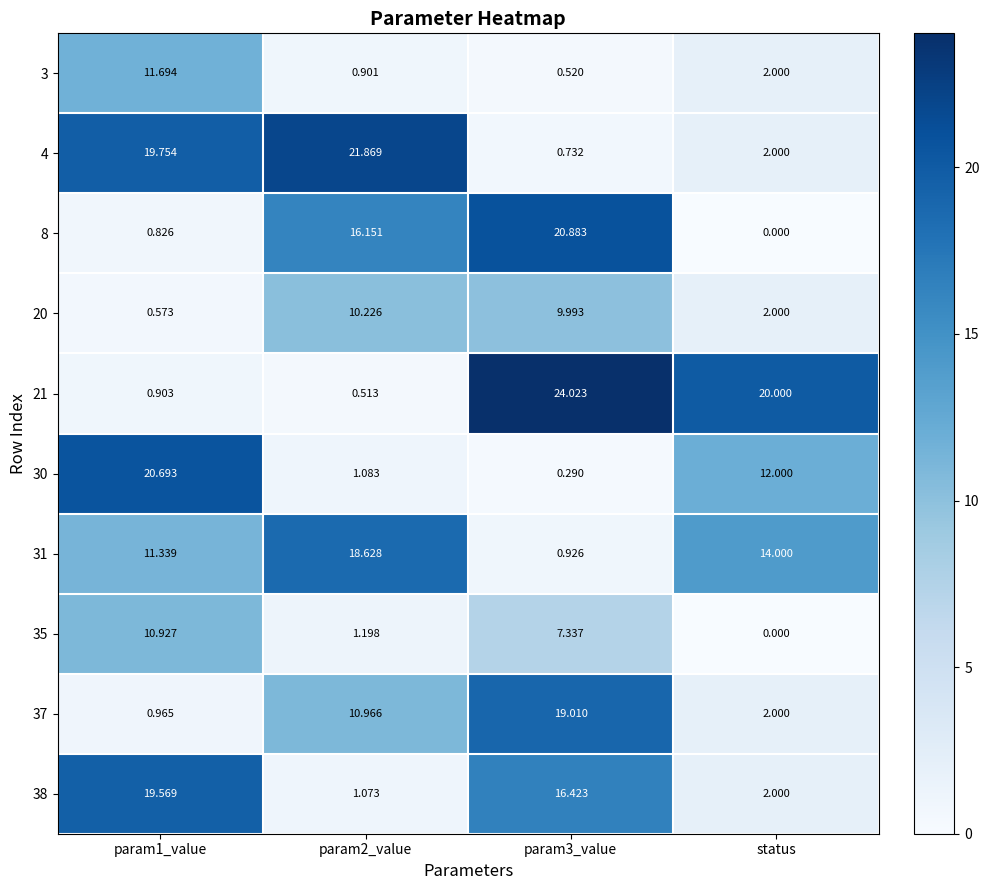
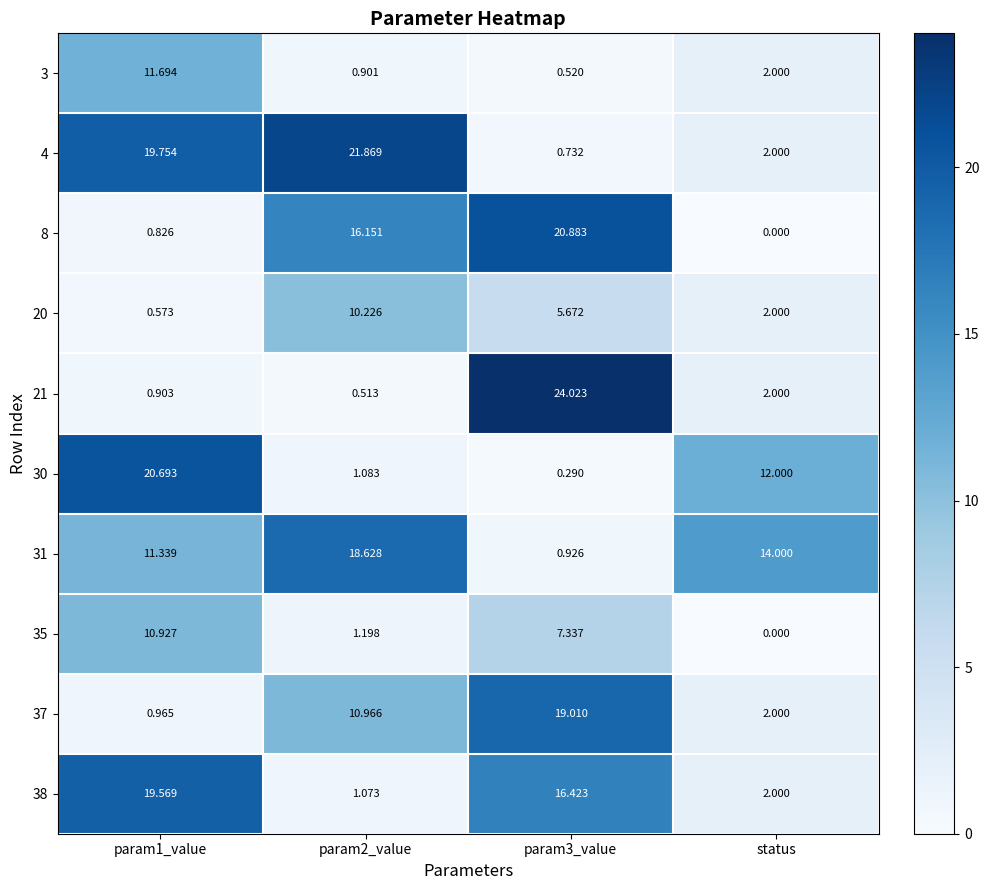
  {
    "3": {
      "param1_value": 11.694,
      "param2_value": 0.901,
      "param3_value": 0.520,
      "status": 2.000
    },
    "4": {
      "param1_value": 19.754,
      "param2_value": 21.869,
      "param3_value": 0.732,
      "status": 2.000
    },
    "8": {
      "param1_value": 0.826,
      "param2_value": 16.151,
      "param3_value": 20.883,
      "status": 0.000
    },
    "20": {
      "param1_value": 0.573,
      "param2_value": 10.226,
-     "param3_value": 9.993,
+     "param3_value": 5.672,
      "status": 2.000
    },
    "21": {
      "param1_value": 0.903,
      "param2_value": 0.513,
      "param3_value": 24.023,
-     "status": 20.000
+     "status": 2.000
    },
    "30": {
      "param1_value": 20.693,
      "param2_value": 1.083,
      "param3_value": 0.290,
      "status": 12.000
    },
    "31": {
      "param1_value": 11.339,
      "param2_value": 18.628,
      "param3_value": 0.926,
      "status": 14.000
    },
    "35": {
      "param1_value": 10.927,
      "param2_value": 1.198,
      "param3_value": 7.337,
      "status": 0.000
    },
    "37": {
      "param1_value": 0.965,
      "param2_value": 10.966,
      "param3_value": 19.010,
      "status": 2.000
    },
    "38": {
      "param1_value": 19.569,
      "param2_value": 1.073,
      "param3_value": 16.423,
      "status": 2.000
    }
  }
